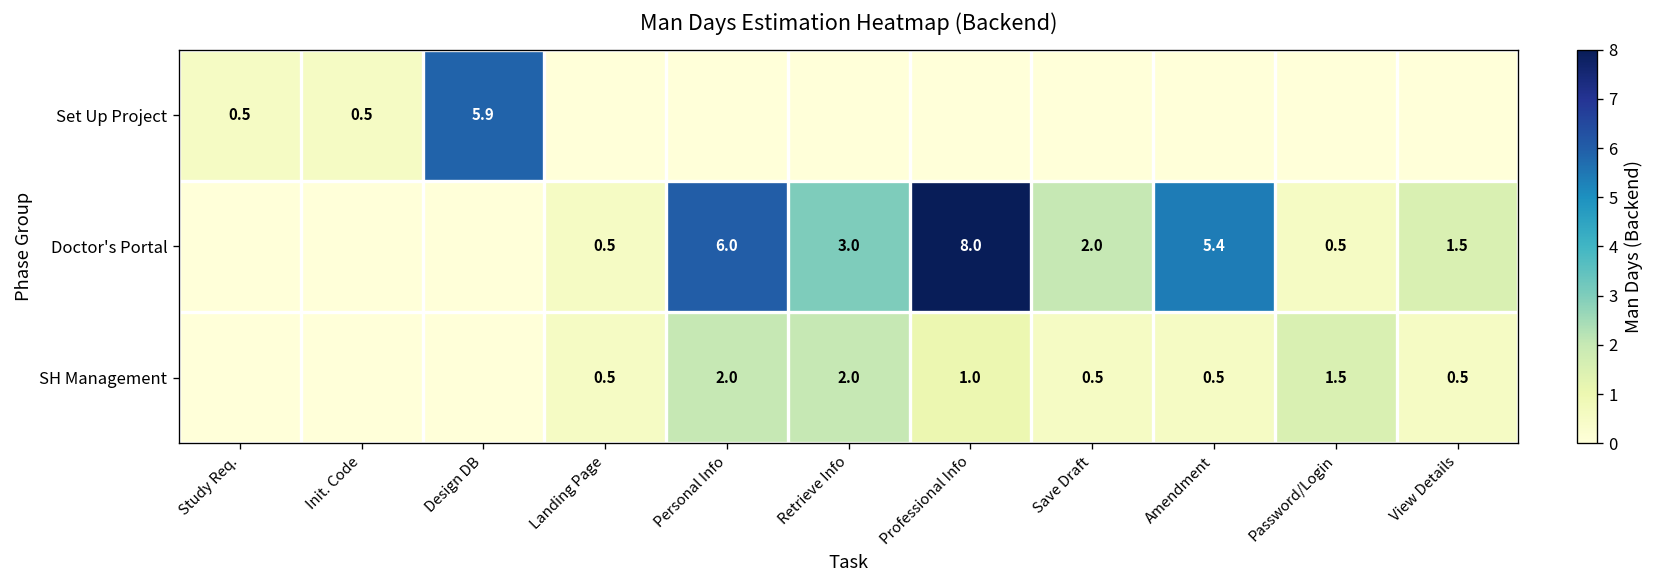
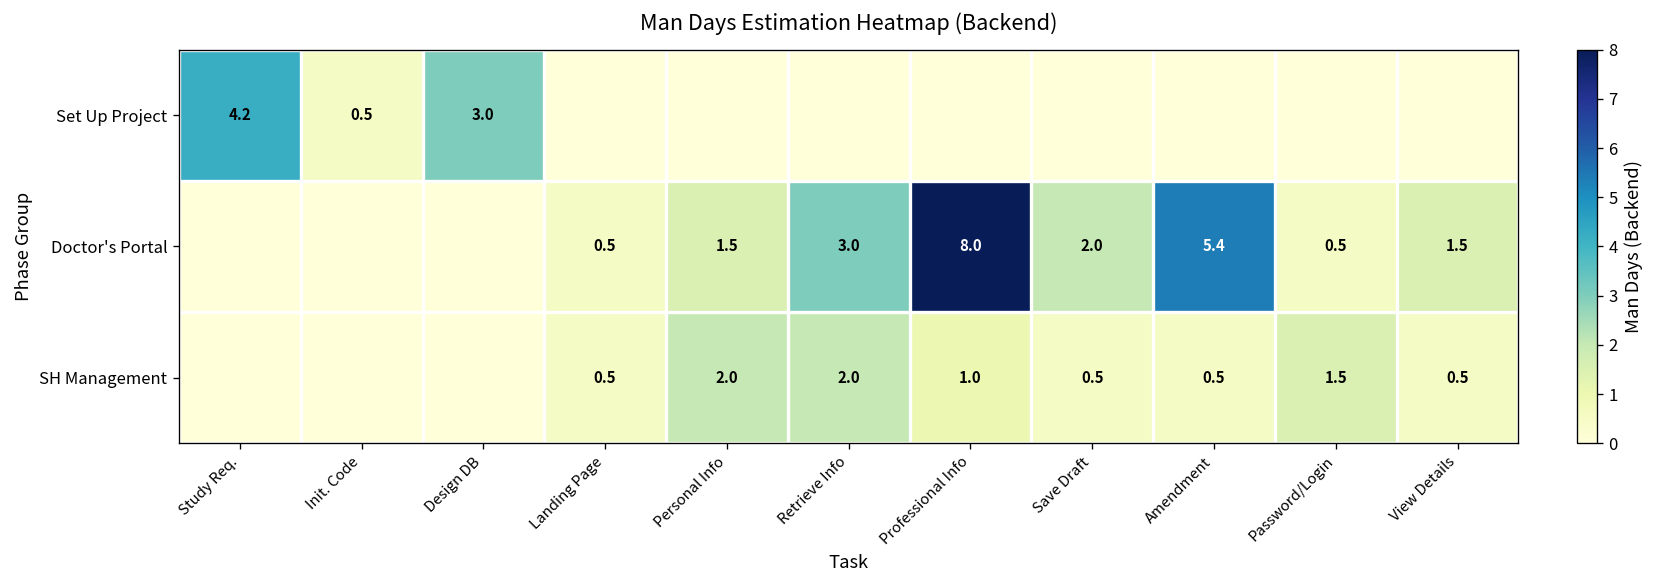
  {
    "Set Up Project": {
-     "Study Req.": 0.5,
+     "Study Req.": 4.2,
      "Init. Code": 0.5,
-     "Design DB": 5.9
+     "Design DB": 3.0
    },
    "Doctor's Portal": {
      "Landing Page": 0.5,
-     "Personal Info": 6.0,
+     "Personal Info": 1.5,
      "Retrieve Info": 3.0,
      "Professional Info": 8.0,
      "Save Draft": 2.0,
      "Amendment": 5.4,
      "Password/Login": 0.5,
      "View Details": 1.5
    },
    "SH Management": {
      "Landing Page": 0.5,
      "Personal Info": 2.0,
      "Retrieve Info": 2.0,
      "Professional Info": 1.0,
      "Save Draft": 0.5,
      "Amendment": 0.5,
      "Password/Login": 1.5,
      "View Details": 0.5
    }
  }
